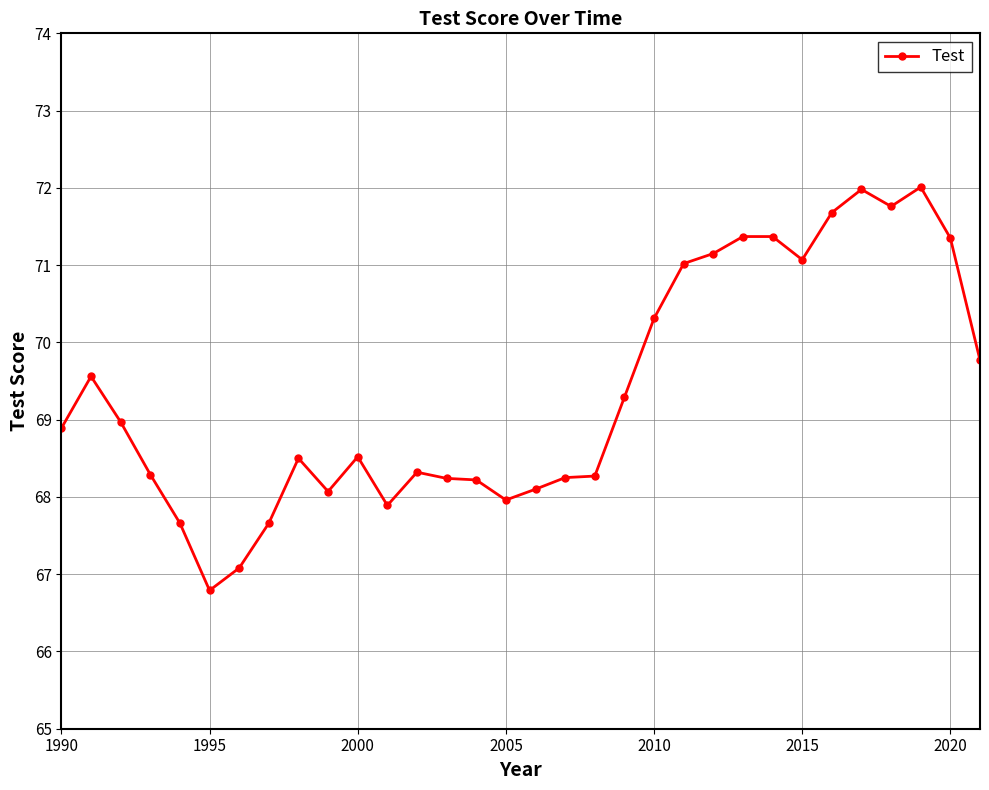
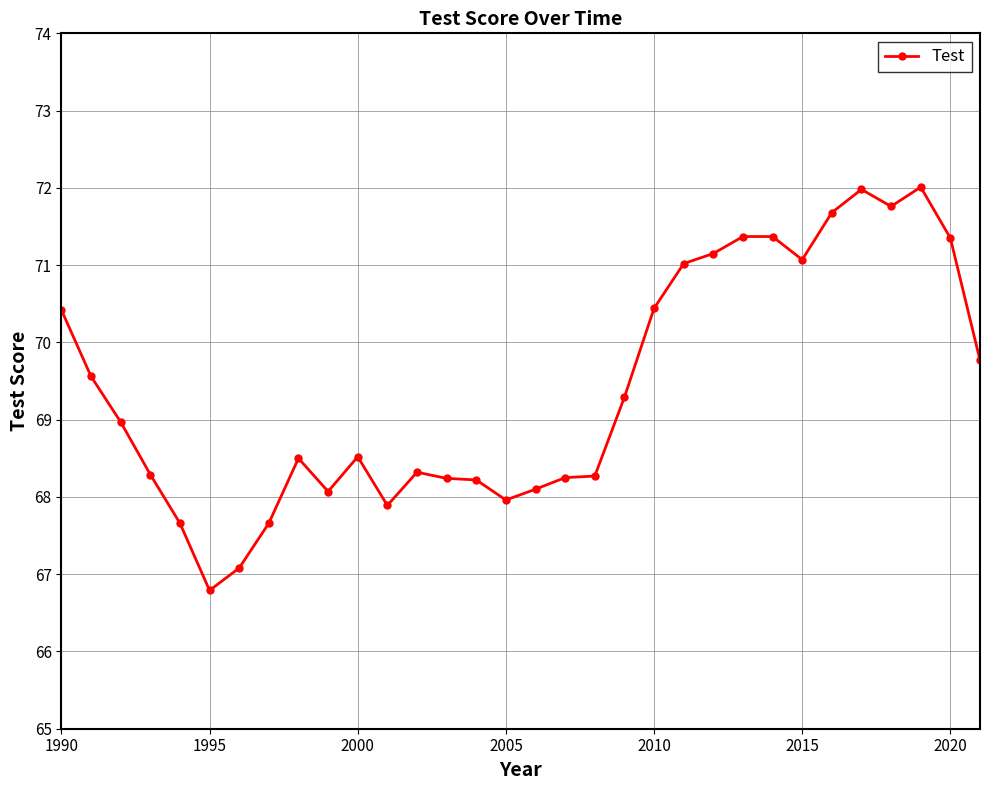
  {
-   "1990": 68.9,
+   "1990": 70.4,
    "1995": 66.8,
    "2000": 68.5,
    "2005": 68.0,
-   "2010": 70.3,
+   "2010": 70.4,
    "2015": 71.1,
    "2020": 71.4
  }
